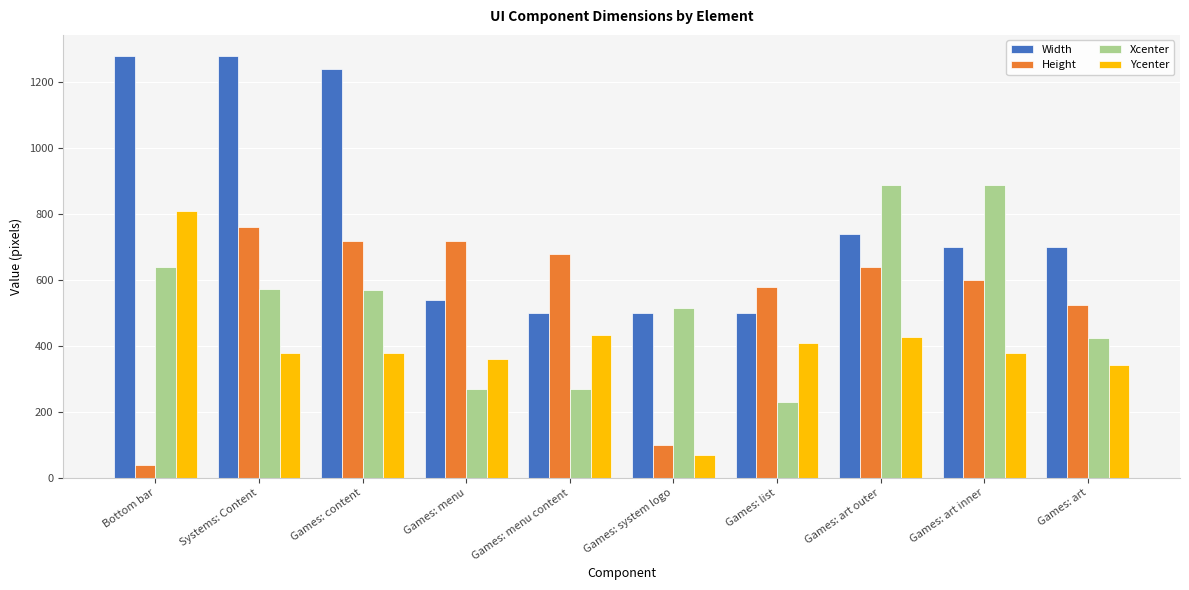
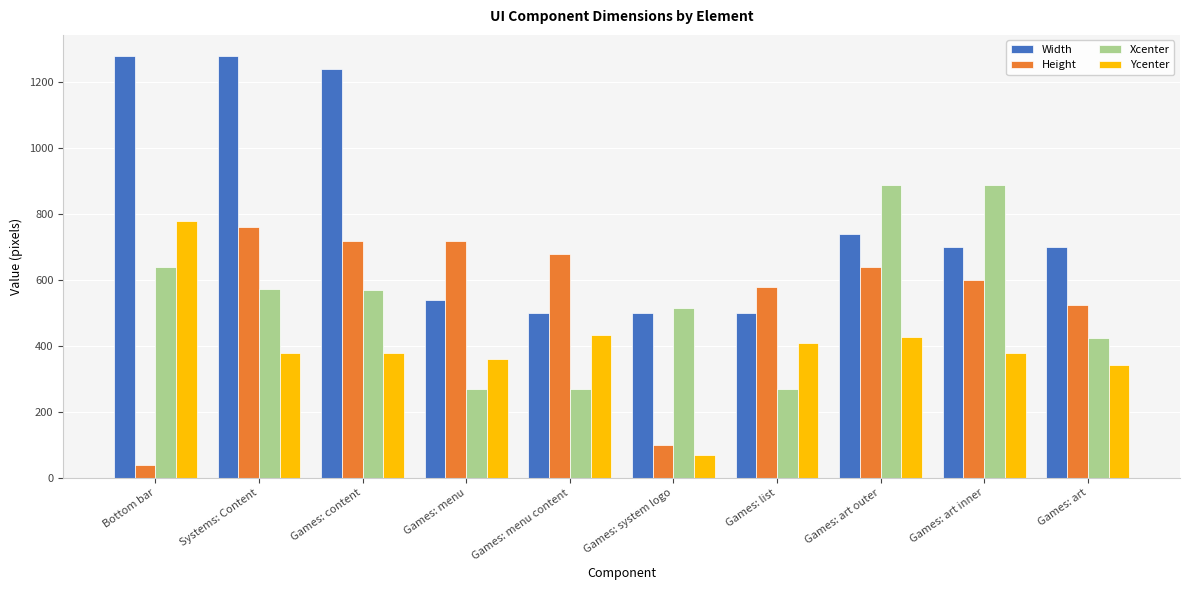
  {
    "Width": {
      "Bottom bar": 1280,
      "Systems: Content": 1280,
      "Games: content": 1240,
      "Games: menu": 540,
      "Games: menu content": 500,
      "Games: system logo": 500,
      "Games: list": 500,
      "Games: art outer": 740,
      "Games: art inner": 700,
      "Games: art": 700
    },
    "Height": {
      "Bottom bar": 40,
      "Systems: Content": 760,
      "Games: content": 720,
      "Games: menu": 720,
      "Games: menu content": 680,
      "Games: system logo": 100,
      "Games: list": 580,
      "Games: art outer": 640,
      "Games: art inner": 600,
      "Games: art": 530
    },
    "Xcenter": {
      "Bottom bar": 640,
      "Systems: Content": 570,
      "Games: content": 570,
      "Games: menu": 270,
      "Games: menu content": 270,
      "Games: system logo": 520,
-     "Games: list": 230,
+     "Games: list": 270,
      "Games: art outer": 890,
      "Games: art inner": 890,
      "Games: art": 420
    },
    "Ycenter": {
-     "Bottom bar": 810,
+     "Bottom bar": 780,
      "Systems: Content": 380,
      "Games: content": 380,
      "Games: menu": 360,
      "Games: menu content": 430,
      "Games: system logo": 70,
      "Games: list": 410,
      "Games: art outer": 430,
      "Games: art inner": 380,
      "Games: art": 340
    }
  }
